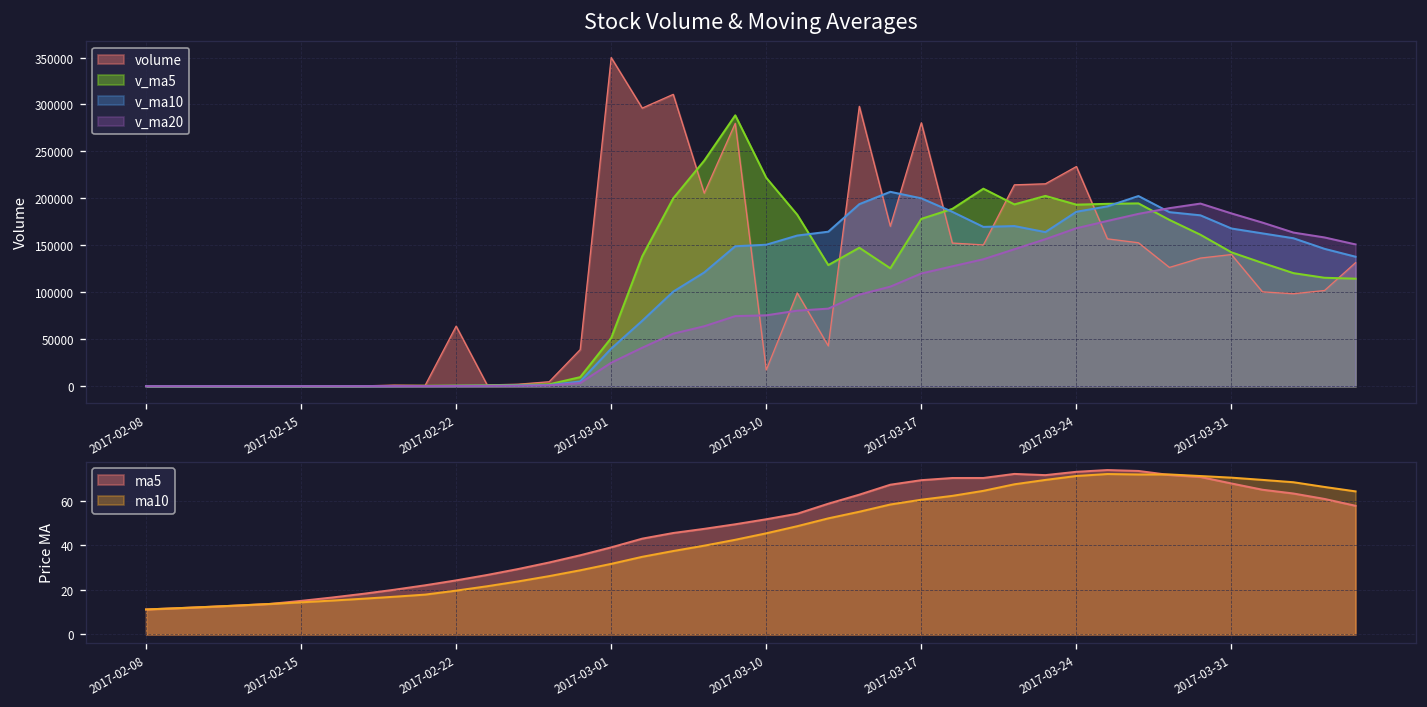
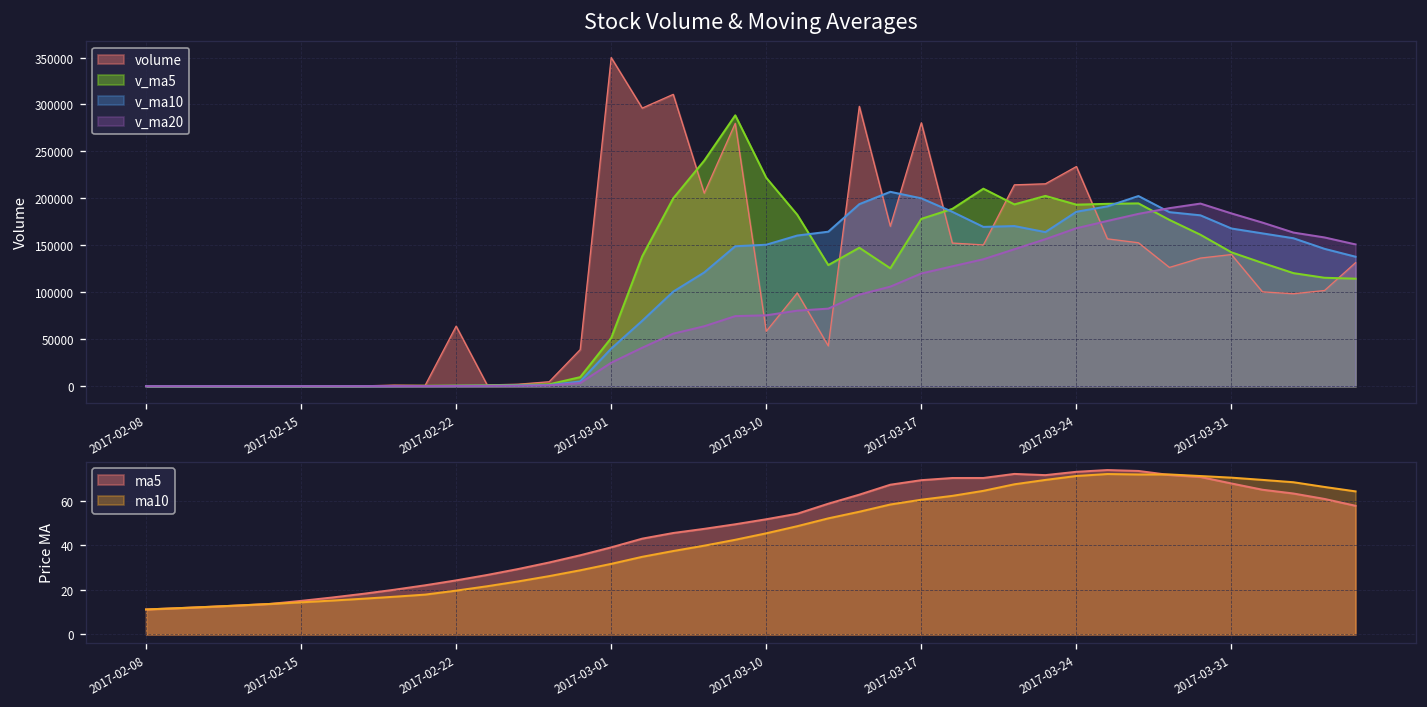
  {
    "Stock Volume & Moving Averages": {
      "volume": {
        "2017-02-22": 60000,
        "2017-03-01": 350000,
-       "2017-03-10": 20000,
+       "2017-03-10": 60000,
        "2017-03-17": 280000,
        "2017-03-24": 230000
      },
      "v_ma5": {
        "2017-03-01": 50000,
        "2017-03-10": 220000,
        "2017-03-17": 180000,
        "2017-03-24": 190000
      }
    }
  }
